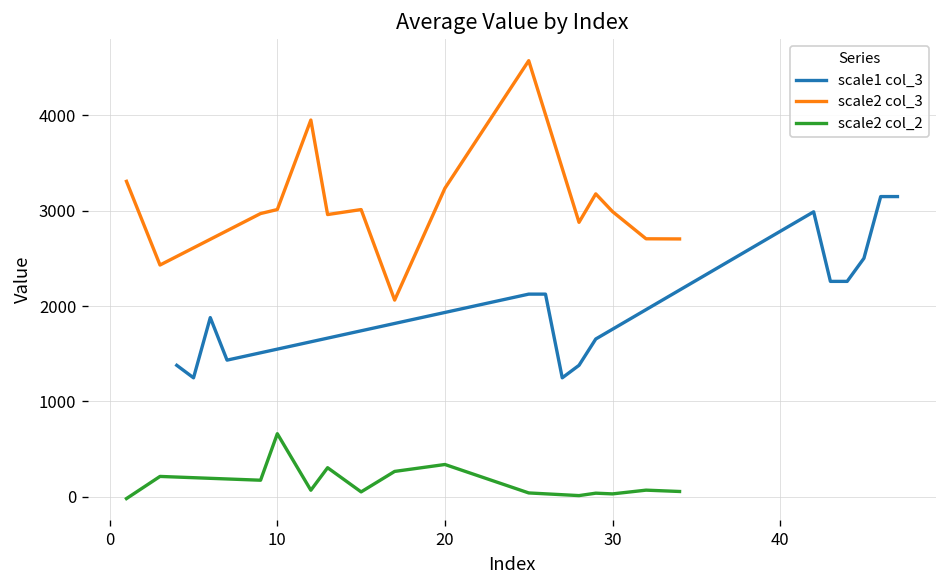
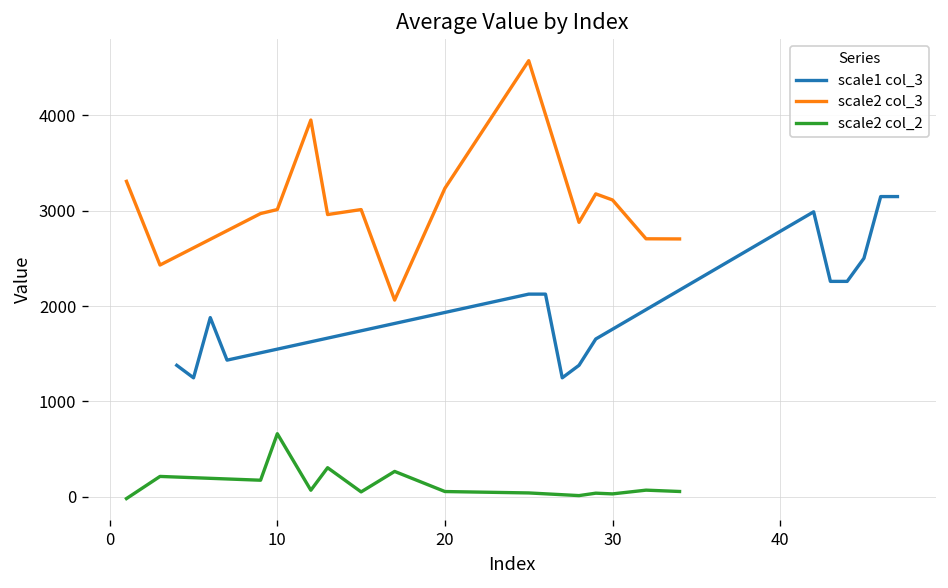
  {
    "scale2 col_3": {
      "10": 3000,
      "20": 3200,
-     "30": 3000
+     "30": 3100
    },
    "scale2 col_2": {
      "10": 700,
-     "20": 300,
+     "20": 100,
      "30": 0
    }
  }
